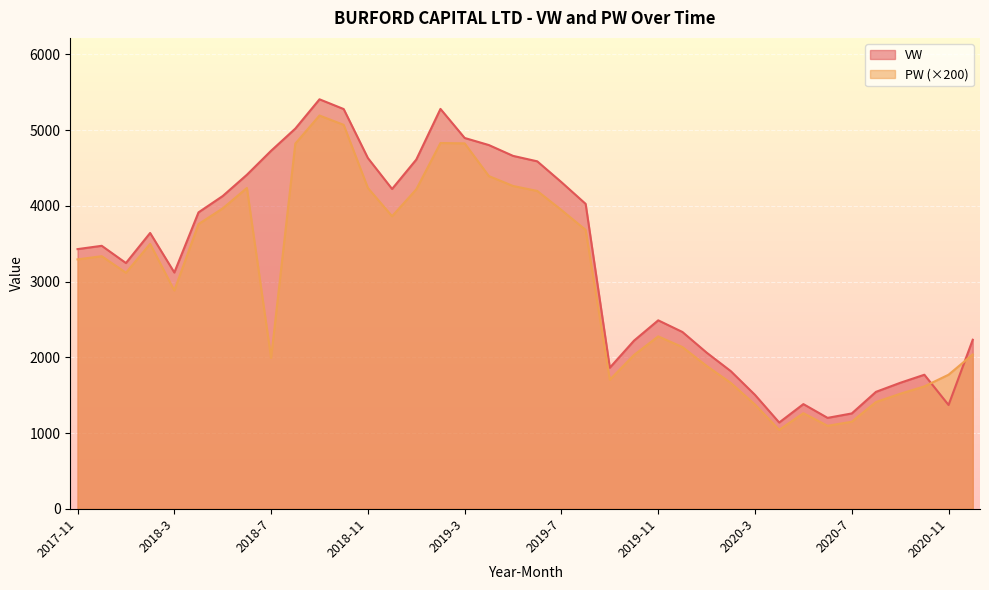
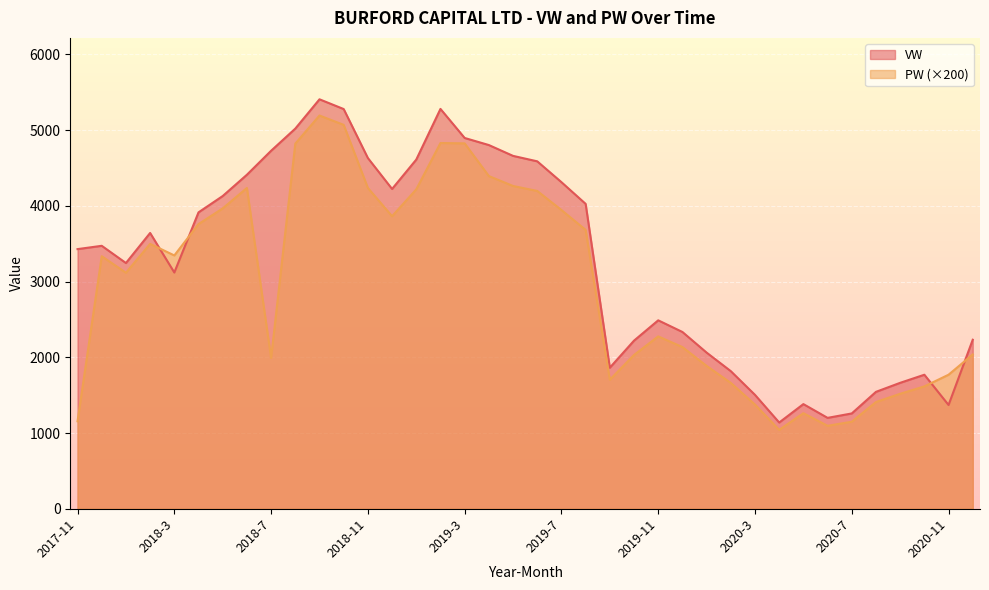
  {
    "VW": {
      "2017-11": 3400,
      "2018-3": 3100,
      "2018-7": 4700,
      "2018-11": 4600,
      "2019-3": 4900,
      "2019-7": 4300,
      "2019-11": 2500,
      "2020-3": 1500,
      "2020-7": 1300,
      "2020-11": 1400
    },
    "PW (×200)": {
-     "2017-11": 3300,
-     "2018-3": 2900,
+     "2017-11": 1200,
+     "2018-3": 3300,
      "2018-7": 2000,
      "2018-11": 4200,
      "2019-3": 4800,
      "2019-7": 3900,
      "2019-11": 2300,
      "2020-3": 1400,
      "2020-7": 1100,
      "2020-11": 1800
    }
  }
